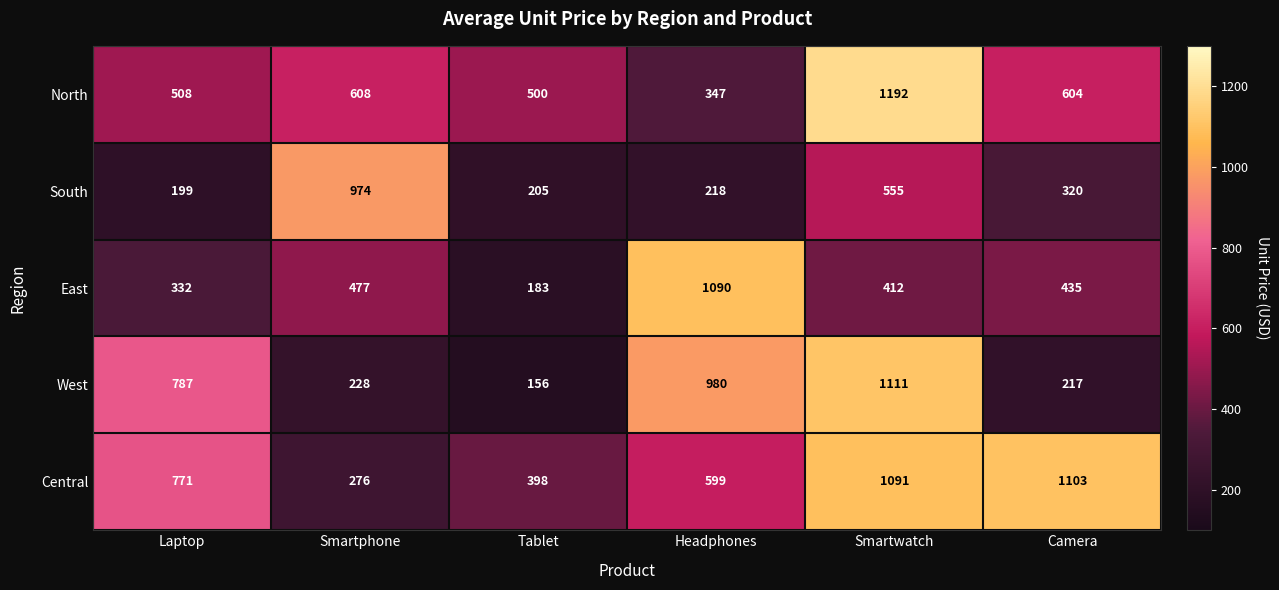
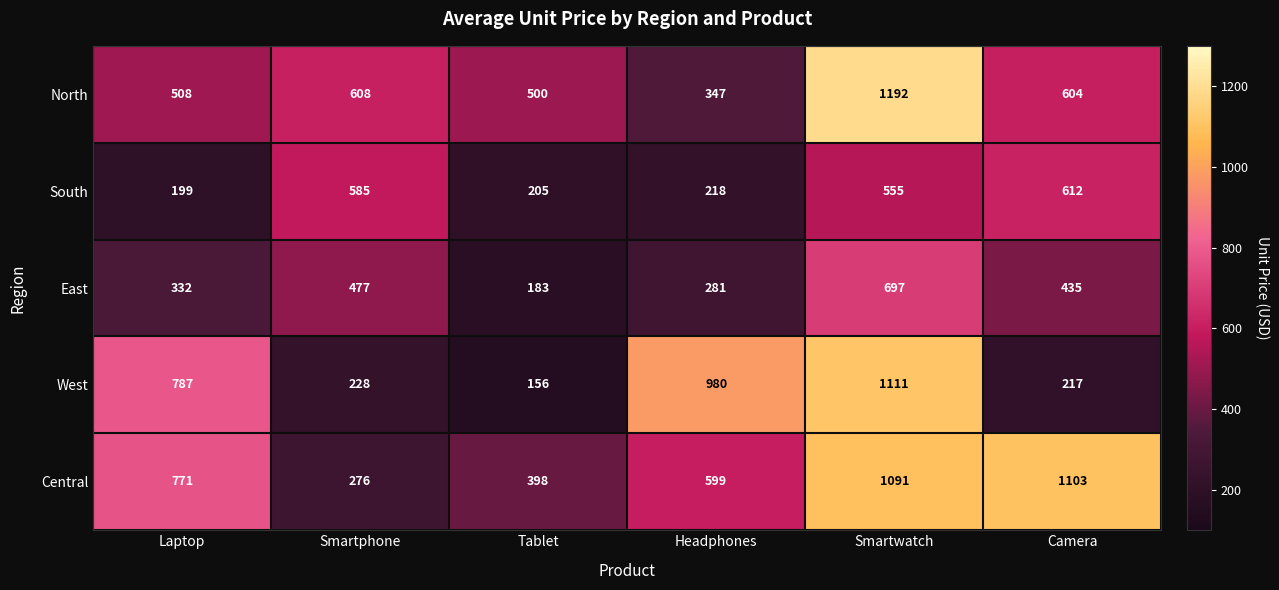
  {
    "North": {
      "Laptop": 508,
      "Smartphone": 608,
      "Tablet": 500,
      "Headphones": 347,
      "Smartwatch": 1192,
      "Camera": 604
    },
    "South": {
      "Laptop": 199,
-     "Smartphone": 974,
+     "Smartphone": 585,
      "Tablet": 205,
      "Headphones": 218,
      "Smartwatch": 555,
-     "Camera": 320
+     "Camera": 612
    },
    "East": {
      "Laptop": 332,
      "Smartphone": 477,
      "Tablet": 183,
-     "Headphones": 1090,
-     "Smartwatch": 412,
+     "Headphones": 281,
+     "Smartwatch": 697,
      "Camera": 435
    },
    "West": {
      "Laptop": 787,
      "Smartphone": 228,
      "Tablet": 156,
      "Headphones": 980,
      "Smartwatch": 1111,
      "Camera": 217
    },
    "Central": {
      "Laptop": 771,
      "Smartphone": 276,
      "Tablet": 398,
      "Headphones": 599,
      "Smartwatch": 1091,
      "Camera": 1103
    }
  }
